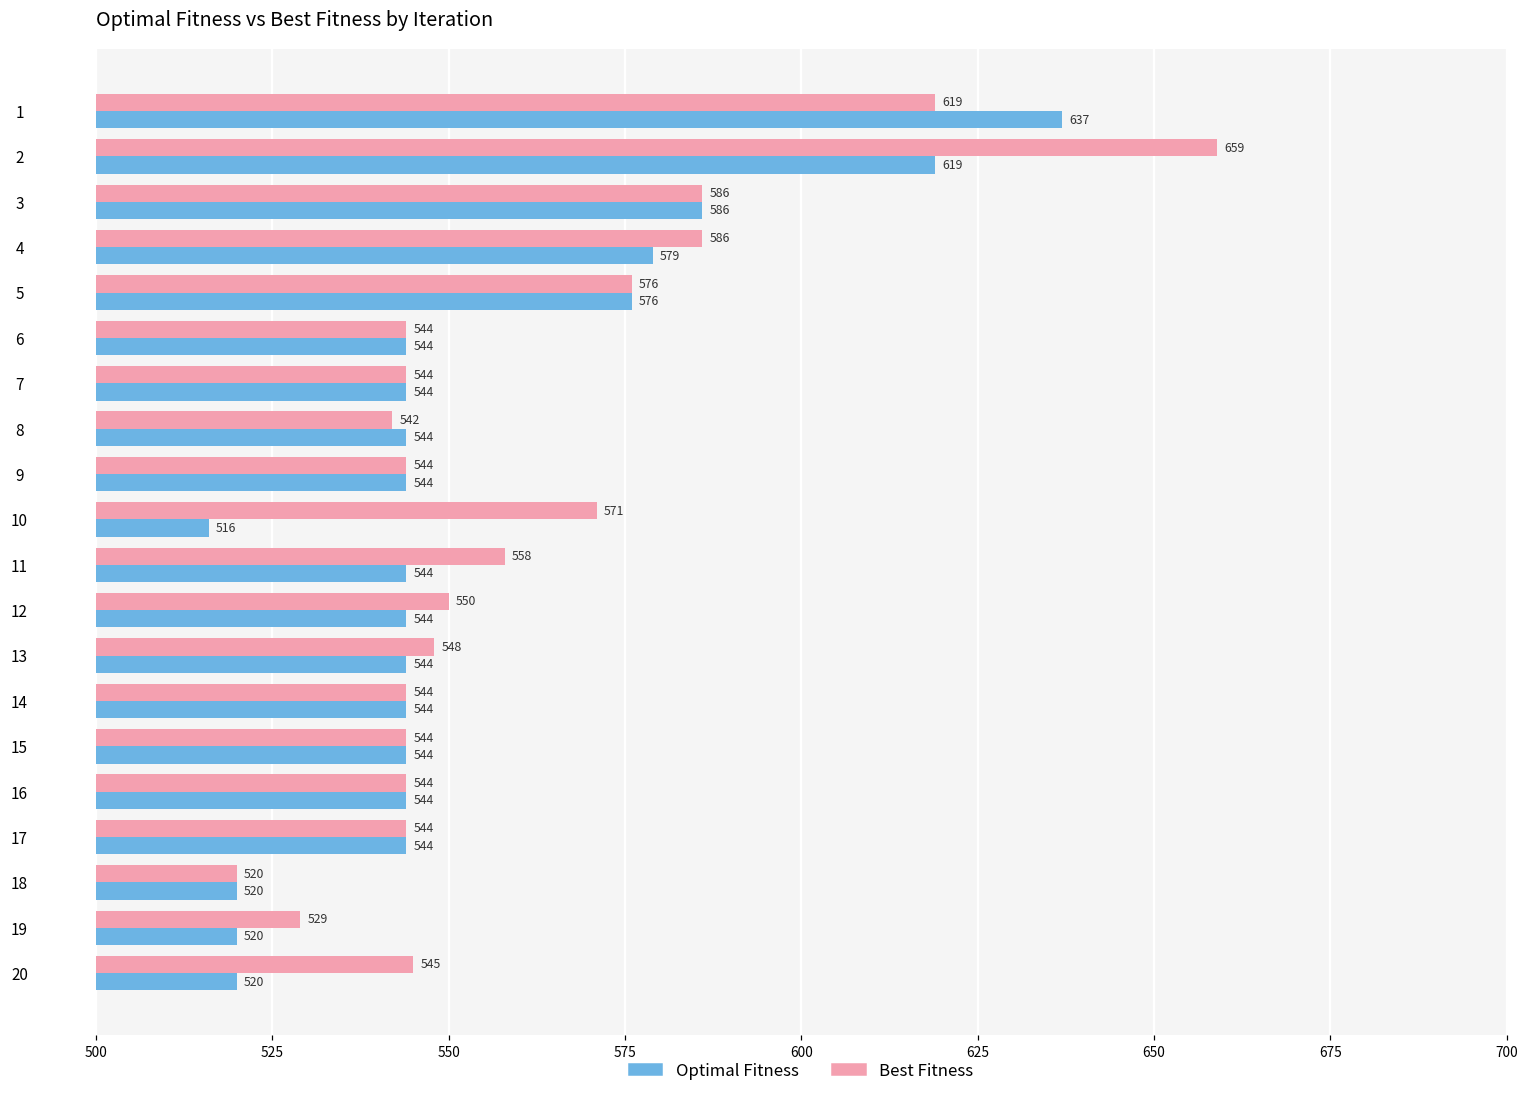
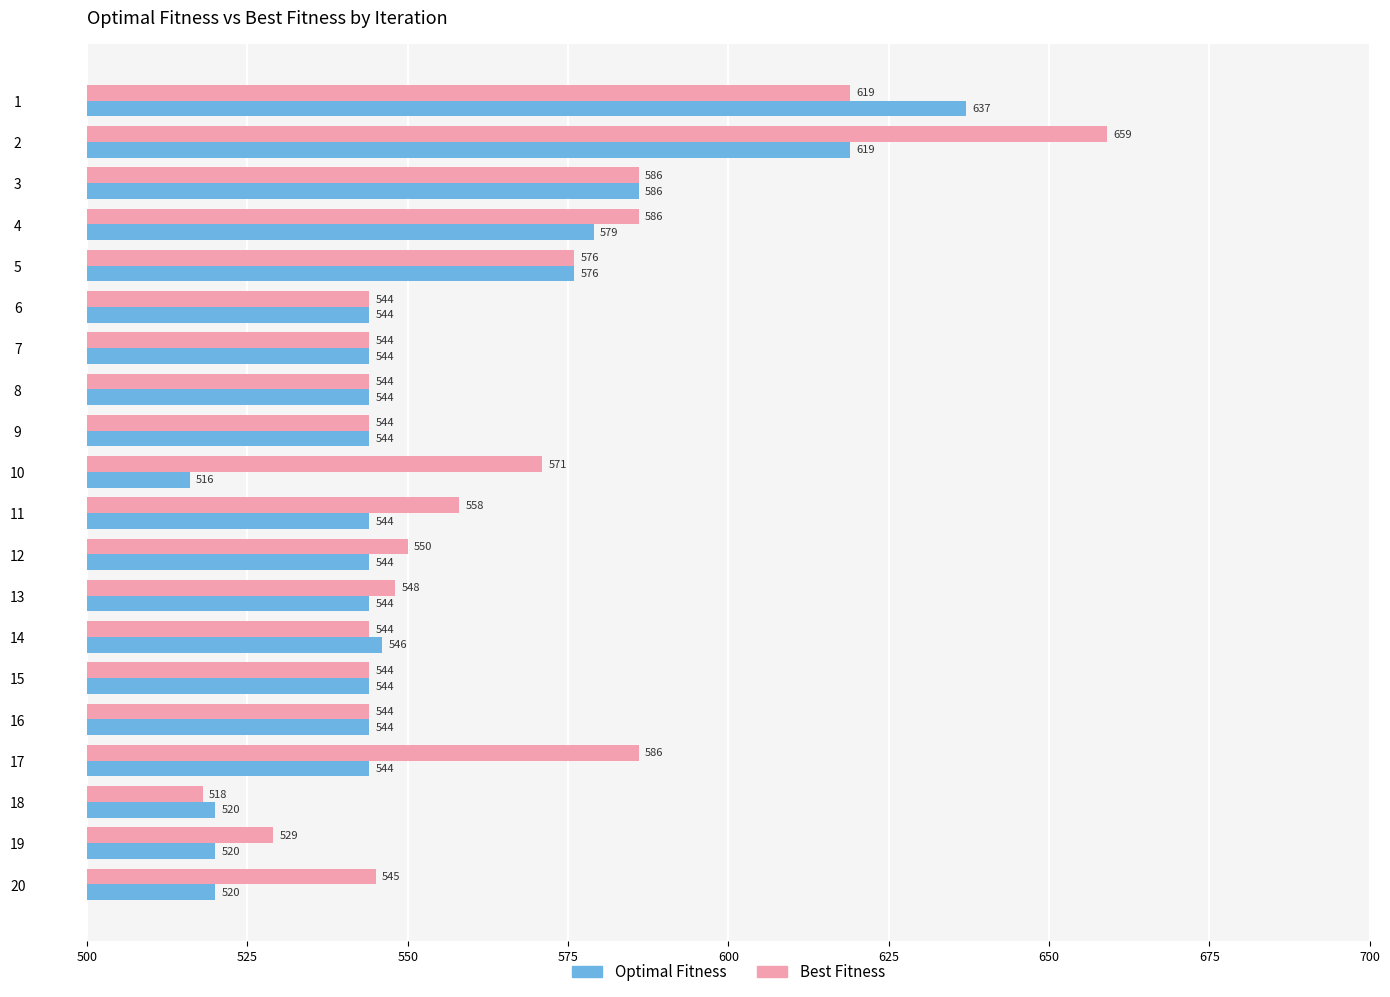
  {
    "Optimal Fitness": {
      "1": 637,
      "2": 619,
      "3": 586,
      "4": 579,
      "5": 576,
      "6": 544,
      "7": 544,
      "8": 544,
      "9": 544,
      "10": 516,
      "11": 544,
      "12": 544,
      "13": 544,
-     "14": 544,
+     "14": 546,
      "15": 544,
      "16": 544,
      "17": 544,
      "18": 520,
      "19": 520,
      "20": 520
    },
    "Best Fitness": {
      "1": 619,
      "2": 659,
      "3": 586,
      "4": 586,
      "5": 576,
      "6": 544,
      "7": 544,
-     "8": 542,
+     "8": 544,
      "9": 544,
      "10": 571,
      "11": 558,
      "12": 550,
      "13": 548,
      "14": 544,
      "15": 544,
      "16": 544,
-     "17": 544,
-     "18": 520,
+     "17": 586,
+     "18": 518,
      "19": 529,
      "20": 545
    }
  }
